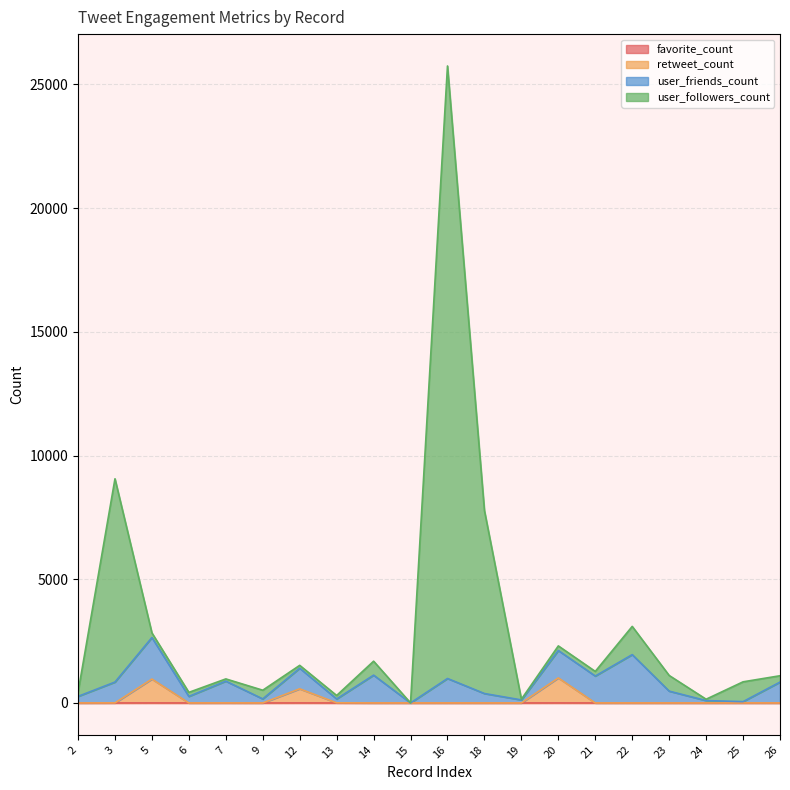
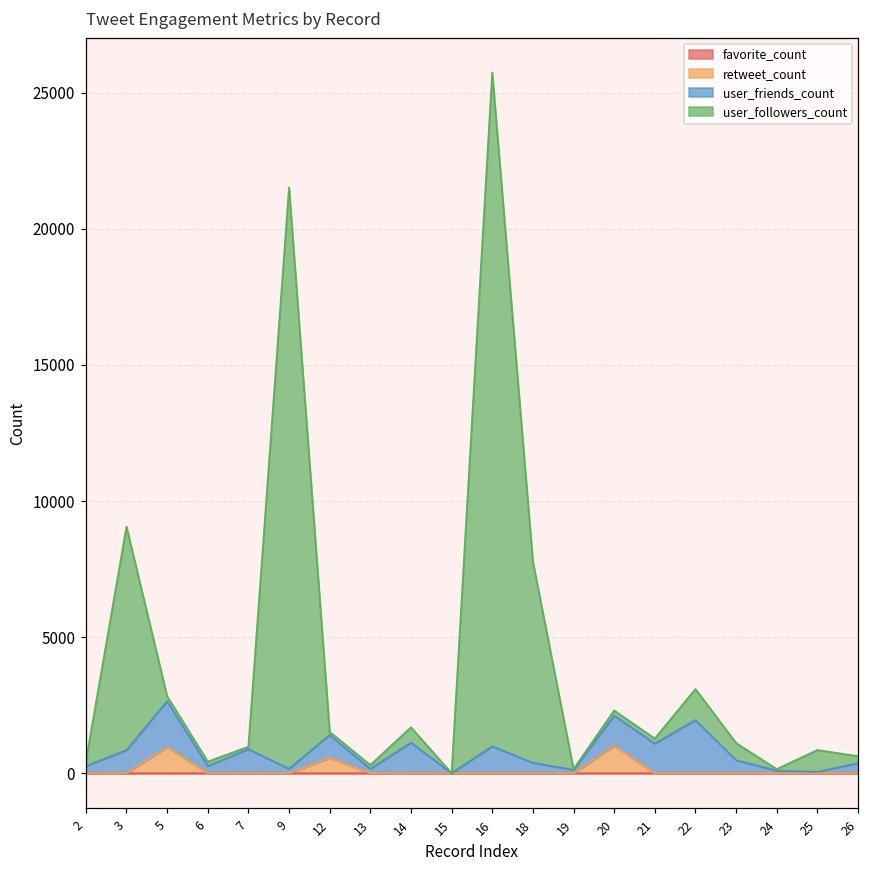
  {
    "favorite_count": {
      "5": 0,
      "12": 0,
      "20": 0
    },
    "retweet_count": {
      "5": 1000,
      "12": 600,
      "20": 1000
    },
    "user_friends_count": {
      "2": 300,
      "3": 800,
      "5": 1700,
      "6": 300,
      "9": 200,
      "12": 800,
      "13": 200,
      "14": 1100,
      "16": 1000,
      "18": 400,
      "20": 1100,
      "21": 1100,
      "22": 2000,
      "23": 500,
-     "26": 800
+     "26": 400
    },
    "user_followers_count": {
      "2": 200,
      "3": 8200,
      "5": 200,
      "6": 200,
-     "9": 400,
+     "9": 21400,
      "12": 100,
      "13": 100,
      "14": 600,
      "16": 24800,
      "18": 7400,
      "20": 200,
      "21": 200,
      "22": 1100,
      "23": 600,
      "25": 800,
      "26": 300
    }
  }
